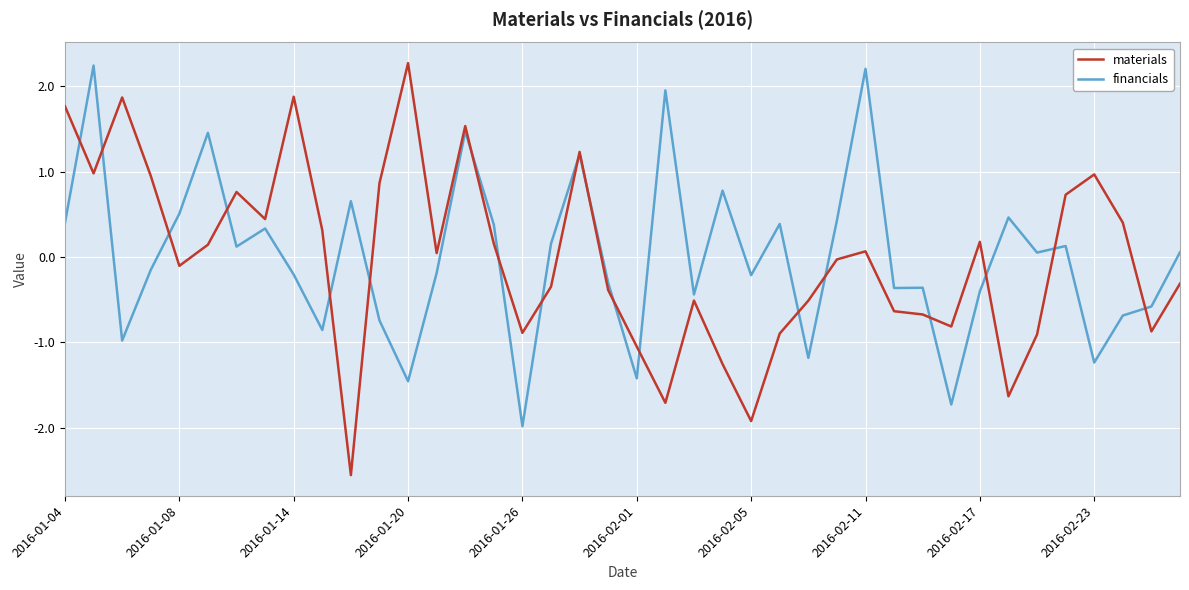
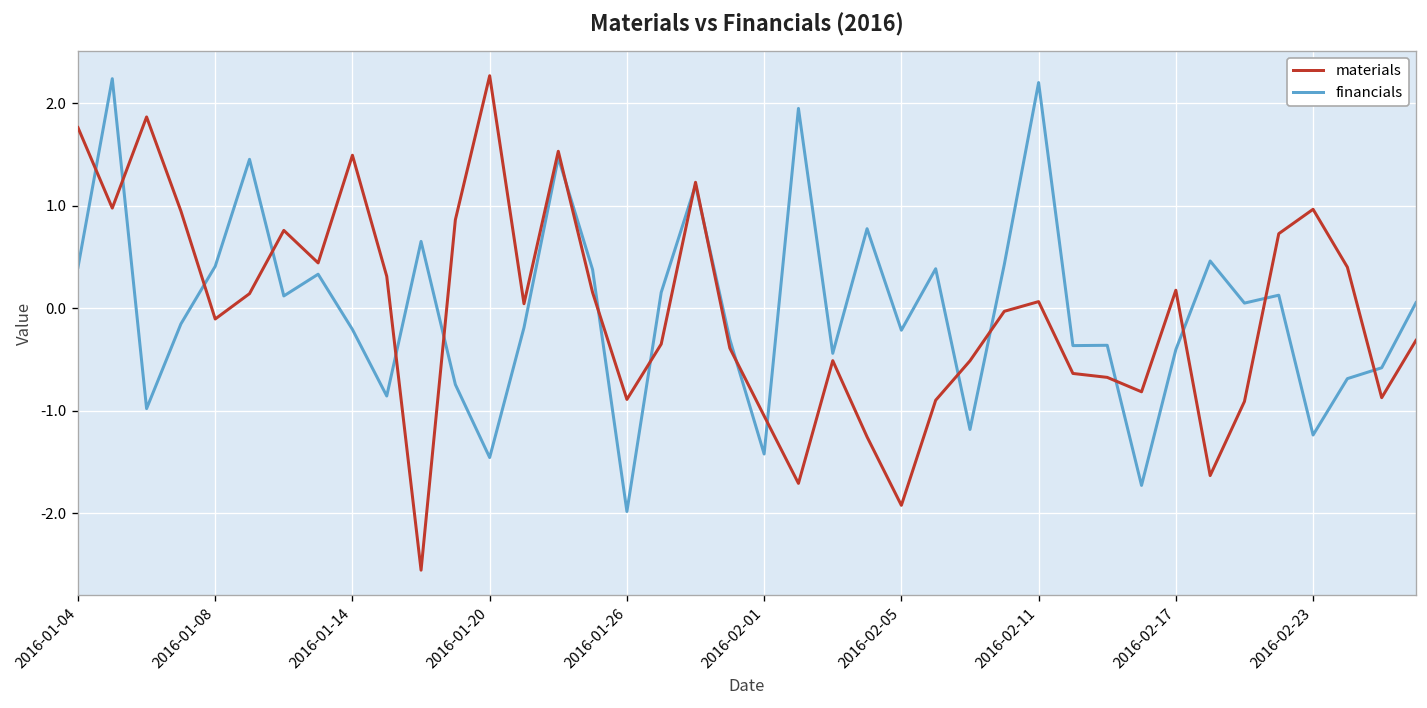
  {
    "materials": {
      "2016-01-04": 1.8,
      "2016-01-08": -0.1,
-     "2016-01-14": 1.9,
+     "2016-01-14": 1.5,
      "2016-01-20": 2.3,
      "2016-01-26": -0.9,
      "2016-02-01": -1.0,
      "2016-02-05": -1.9,
      "2016-02-11": 0.1,
      "2016-02-17": 0.2,
      "2016-02-23": 1.0
    },
    "financials": {
      "2016-01-04": 0.4,
-     "2016-01-08": 0.5,
+     "2016-01-08": 0.4,
      "2016-01-14": -0.2,
      "2016-01-20": -1.5,
      "2016-01-26": -2.0,
      "2016-02-01": -1.4,
      "2016-02-05": -0.2,
      "2016-02-11": 2.2,
      "2016-02-17": -0.4,
      "2016-02-23": -1.2
    }
  }
